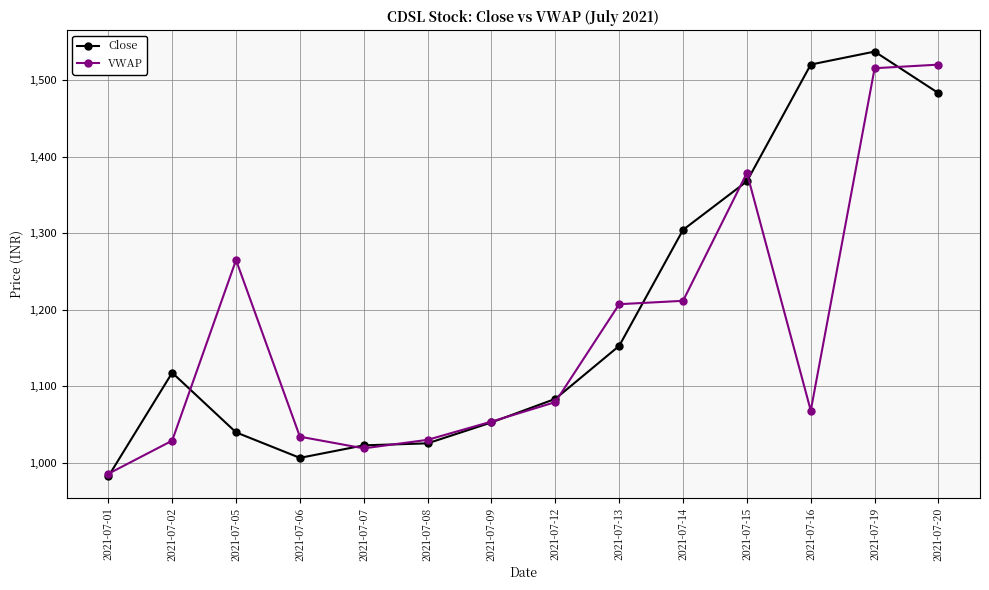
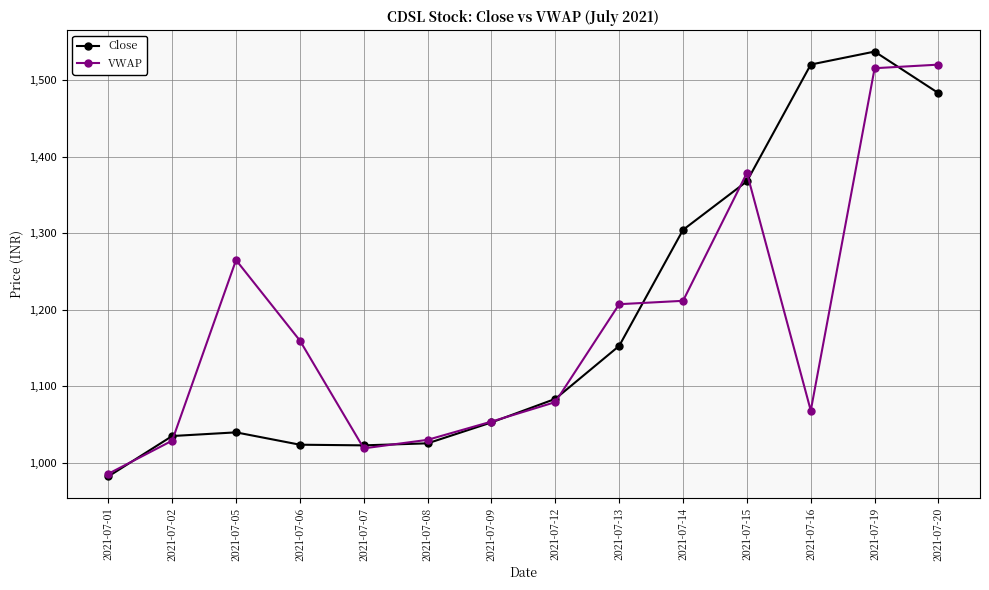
  {
    "Close": {
      "2021-07-01": "980",
-     "2021-07-02": "1,120",
+     "2021-07-02": "1,030",
      "2021-07-05": "1,040",
-     "2021-07-06": "1,010",
+     "2021-07-06": "1,020",
      "2021-07-07": "1,020",
      "2021-07-08": "1,030",
      "2021-07-12": "1,080",
      "2021-07-13": "1,150",
      "2021-07-14": "1,300",
      "2021-07-15": "1,370",
      "2021-07-16": "1,520",
      "2021-07-19": "1,540",
      "2021-07-20": "1,480"
    },
    "VWAP": {
      "2021-07-01": "990",
      "2021-07-02": "1,030",
      "2021-07-05": "1,260",
-     "2021-07-06": "1,030",
+     "2021-07-06": "1,160",
      "2021-07-07": "1,020",
      "2021-07-08": "1,030",
      "2021-07-12": "1,080",
      "2021-07-13": "1,210",
      "2021-07-14": "1,210",
      "2021-07-15": "1,380",
      "2021-07-16": "1,070",
      "2021-07-19": "1,520",
      "2021-07-20": "1,520"
    }
  }
